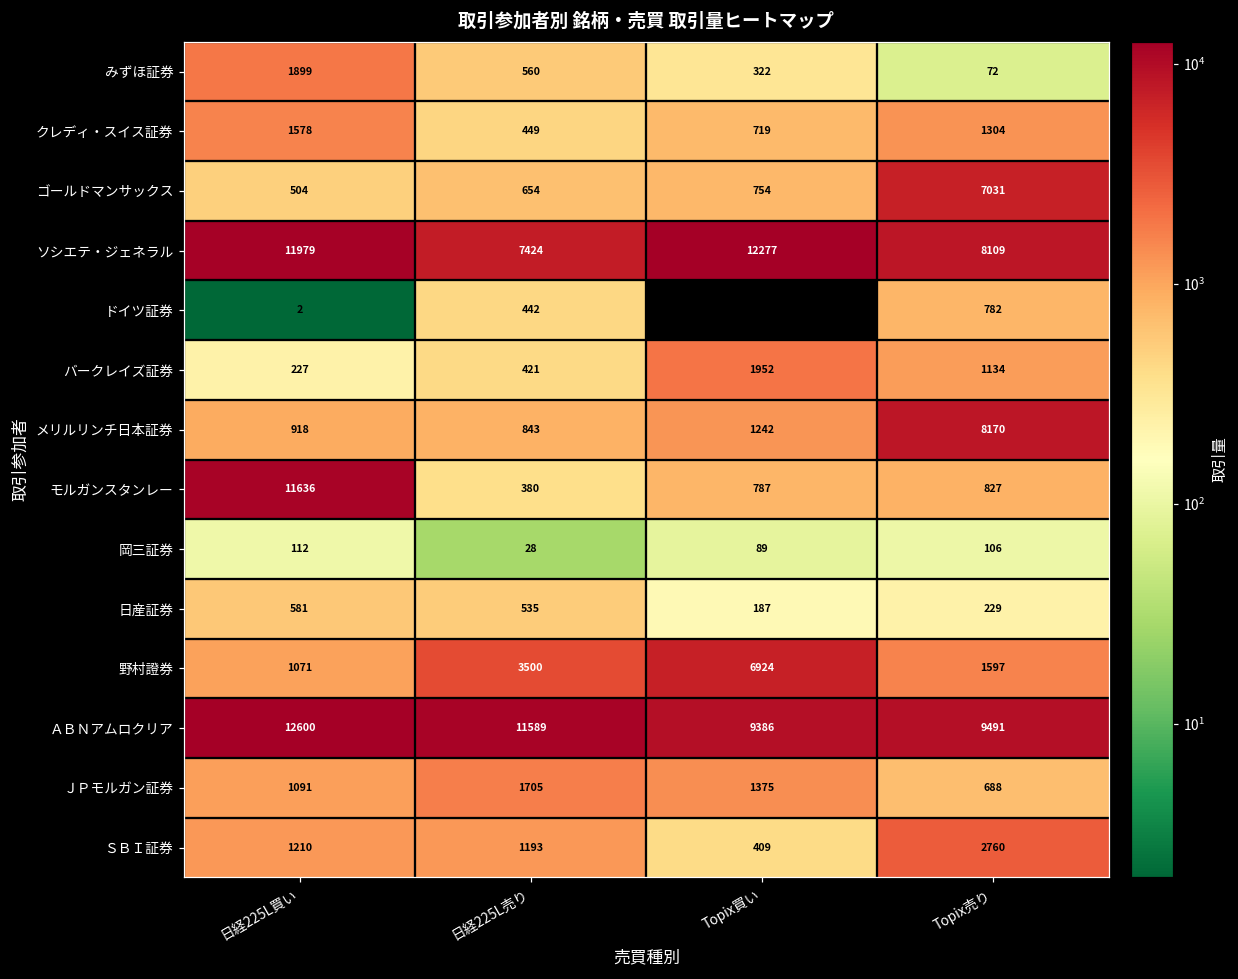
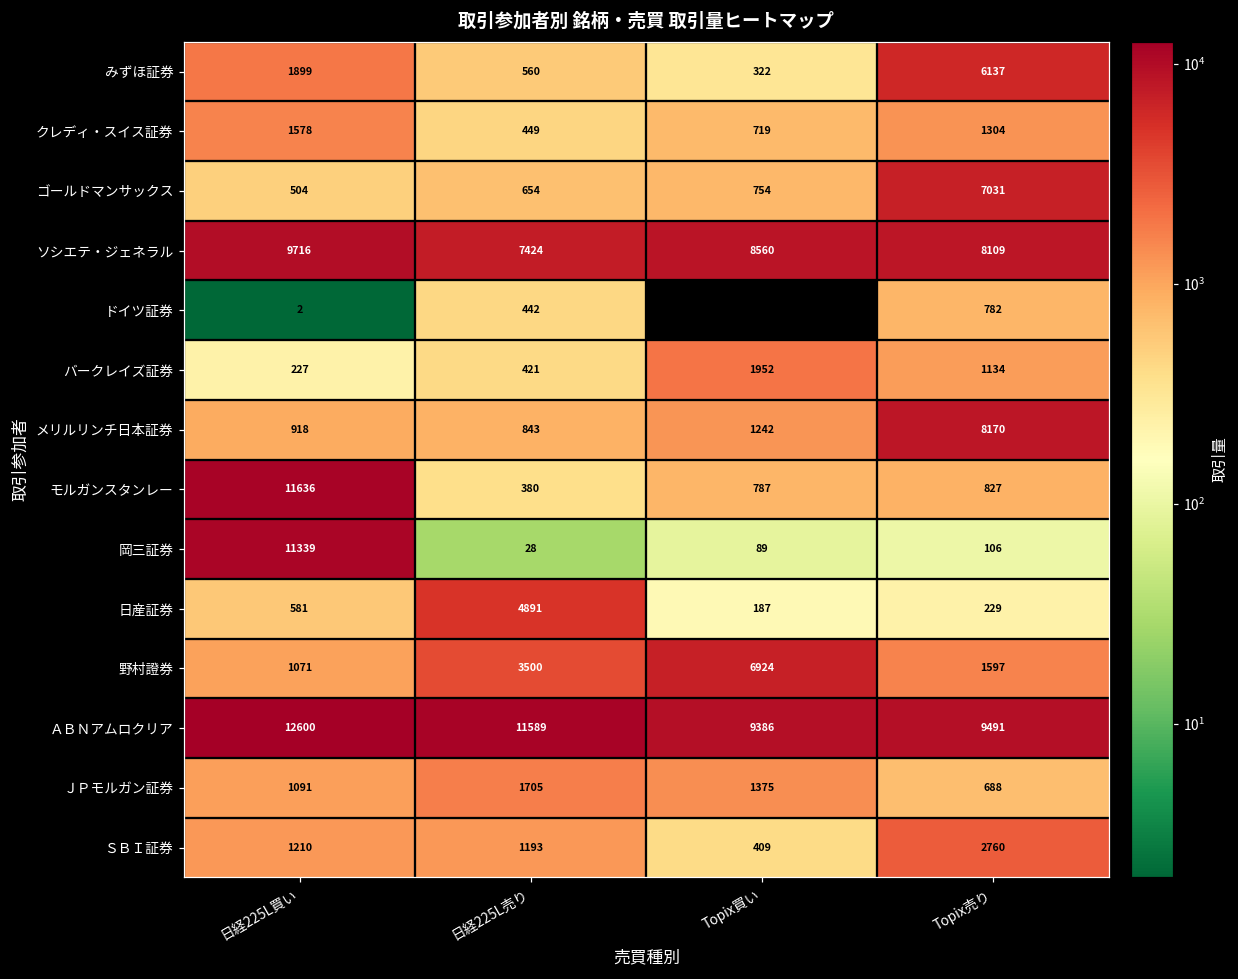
  {
    "みずほ証券": {
      "日経225L買い": 1899,
      "日経225L売り": 560,
      "Topix買い": 322,
-     "Topix売り": 72
+     "Topix売り": 6137
    },
    "クレディ・スイス証券": {
      "日経225L買い": 1578,
      "日経225L売り": 449,
      "Topix買い": 719,
      "Topix売り": 1304
    },
    "ゴールドマンサックス": {
      "日経225L買い": 504,
      "日経225L売り": 654,
      "Topix買い": 754,
      "Topix売り": 7031
    },
    "ソシエテ・ジェネラル": {
-     "日経225L買い": 11979,
+     "日経225L買い": 9716,
      "日経225L売り": 7424,
-     "Topix買い": 12277,
+     "Topix買い": 8560,
      "Topix売り": 8109
    },
    "ドイツ証券": {
      "日経225L買い": 2,
      "日経225L売り": 442,
      "Topix売り": 782
    },
    "バークレイズ証券": {
      "日経225L買い": 227,
      "日経225L売り": 421,
      "Topix買い": 1952,
      "Topix売り": 1134
    },
    "メリルリンチ日本証券": {
      "日経225L買い": 918,
      "日経225L売り": 843,
      "Topix買い": 1242,
      "Topix売り": 8170
    },
    "モルガンスタンレー": {
      "日経225L買い": 11636,
      "日経225L売り": 380,
      "Topix買い": 787,
      "Topix売り": 827
    },
    "岡三証券": {
-     "日経225L買い": 112,
+     "日経225L買い": 11339,
      "日経225L売り": 28,
      "Topix買い": 89,
      "Topix売り": 106
    },
    "日産証券": {
      "日経225L買い": 581,
-     "日経225L売り": 535,
+     "日経225L売り": 4891,
      "Topix買い": 187,
      "Topix売り": 229
    },
    "野村證券": {
      "日経225L買い": 1071,
      "日経225L売り": 3500,
      "Topix買い": 6924,
      "Topix売り": 1597
    },
    "ＡＢＮアムロクリア": {
      "日経225L買い": 12600,
      "日経225L売り": 11589,
      "Topix買い": 9386,
      "Topix売り": 9491
    },
    "ＪＰモルガン証券": {
      "日経225L買い": 1091,
      "日経225L売り": 1705,
      "Topix買い": 1375,
      "Topix売り": 688
    },
    "ＳＢＩ証券": {
      "日経225L買い": 1210,
      "日経225L売り": 1193,
      "Topix買い": 409,
      "Topix売り": 2760
    }
  }
